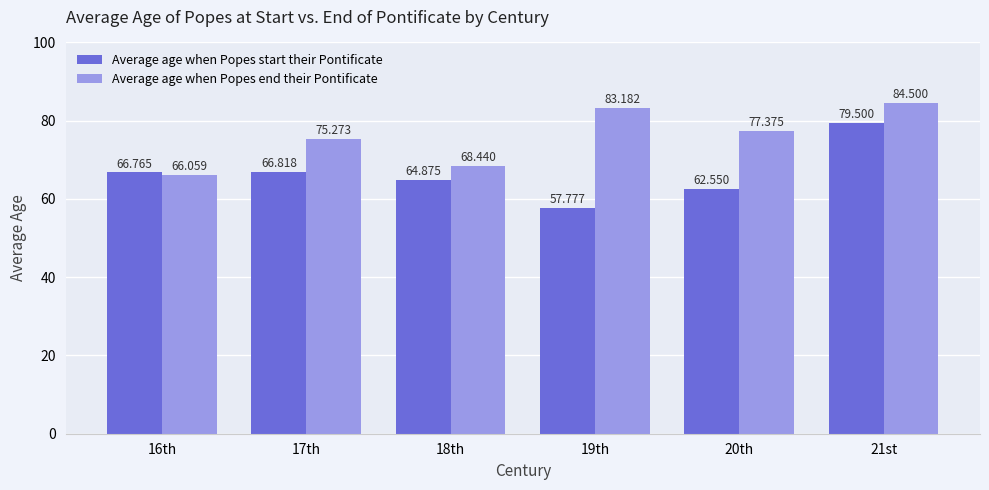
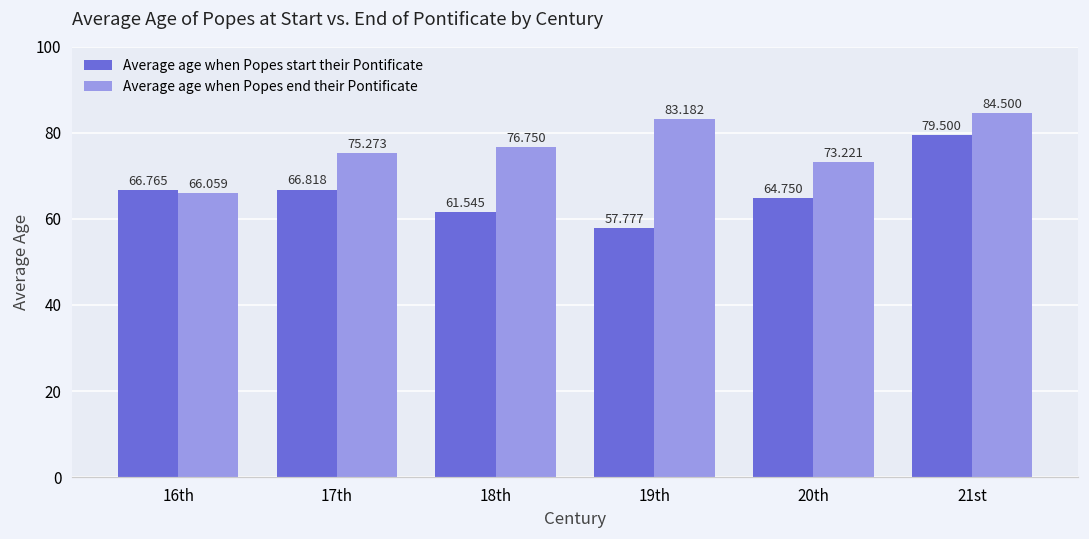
  {
    "Average age when Popes start their Pontificate": {
      "16th": 66.765,
      "17th": 66.818,
-     "18th": 64.875,
+     "18th": 61.545,
      "19th": 57.777,
-     "20th": 62.550,
+     "20th": 64.750,
      "21st": 79.500
    },
    "Average age when Popes end their Pontificate": {
      "16th": 66.059,
      "17th": 75.273,
-     "18th": 68.440,
+     "18th": 76.750,
      "19th": 83.182,
-     "20th": 77.375,
+     "20th": 73.221,
      "21st": 84.500
    }
  }
